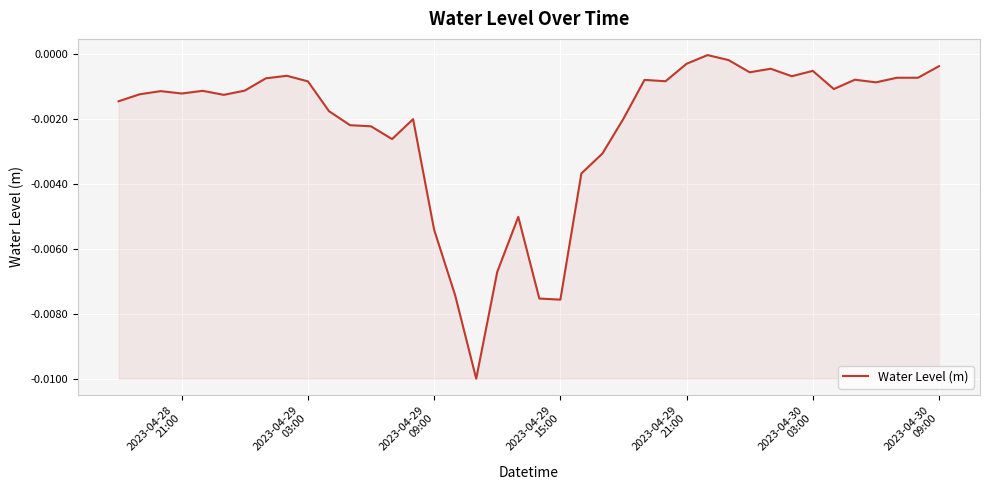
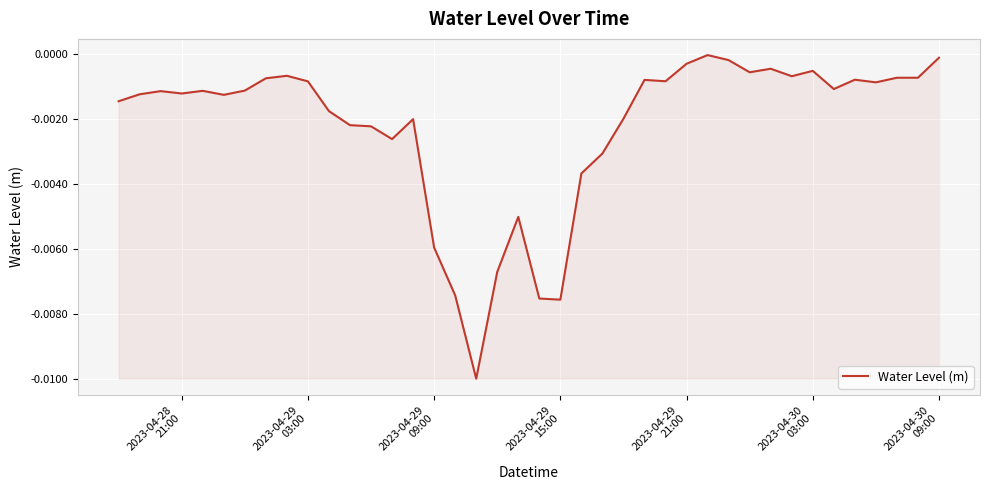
  {
    "2023-04-28 21:00": -0.0012,
    "2023-04-29 03:00": -0.0008,
-   "2023-04-29 09:00": -0.0054,
+   "2023-04-29 09:00": -0.0060,
    "2023-04-29 15:00": -0.0076,
    "2023-04-29 21:00": -0.0003,
    "2023-04-30 03:00": -0.0005,
-   "2023-04-30 09:00": -0.0004
+   "2023-04-30 09:00": -0.0001
  }
